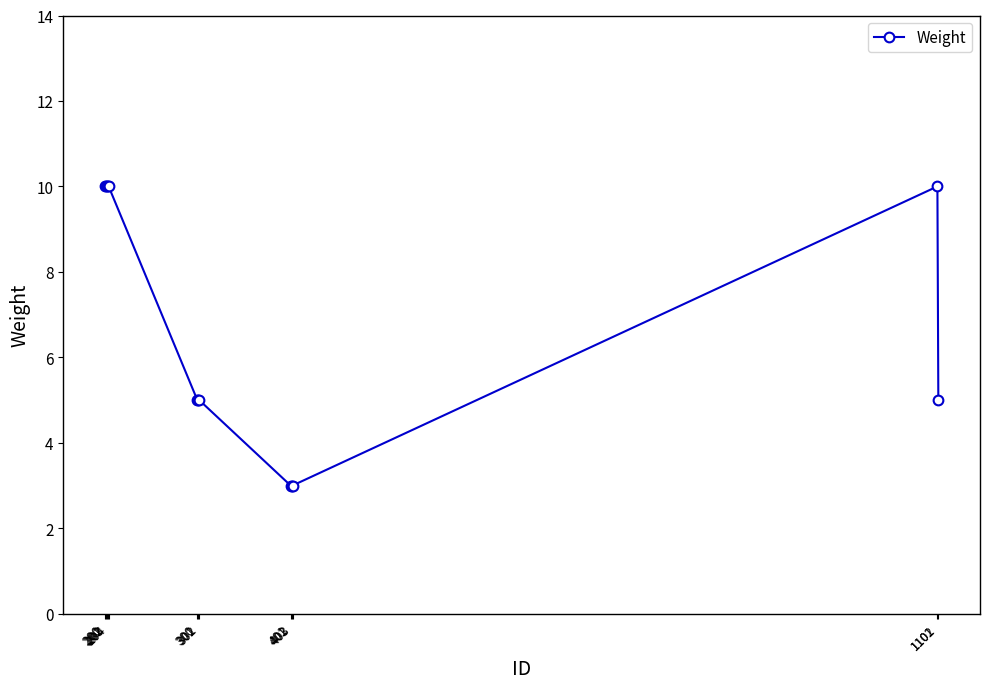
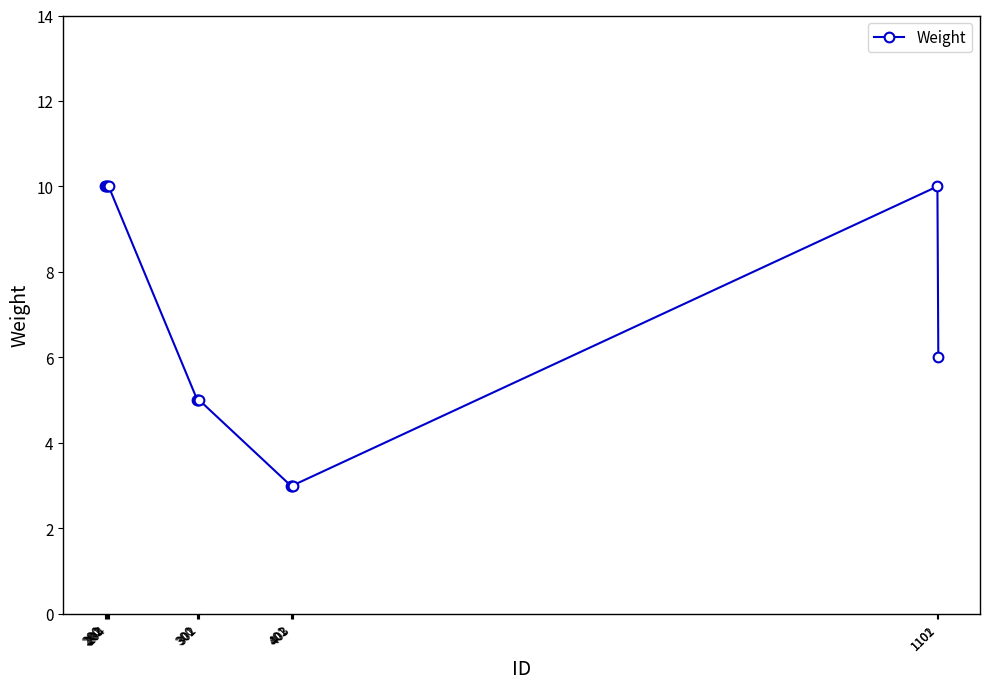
  {
    "200": 10,
    "201": 10,
    "202": 10,
    "203": 10,
    "204": 10,
    "300": 5,
    "301": 5,
    "302": 5,
    "401": 3,
    "402": 3,
    "403": 3,
    "1101": 10,
-   "1102": 5
+   "1102": 6
  }
